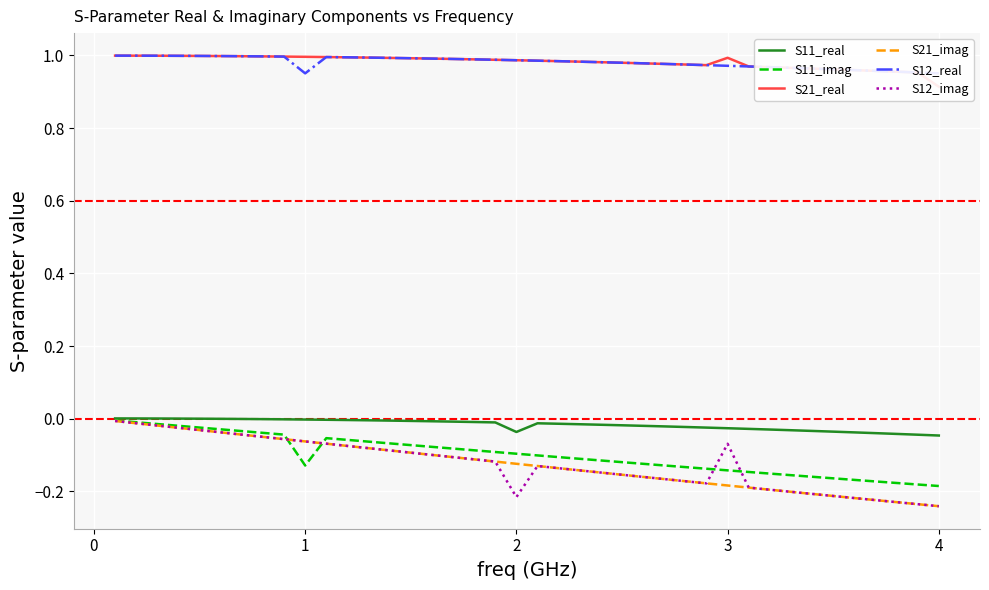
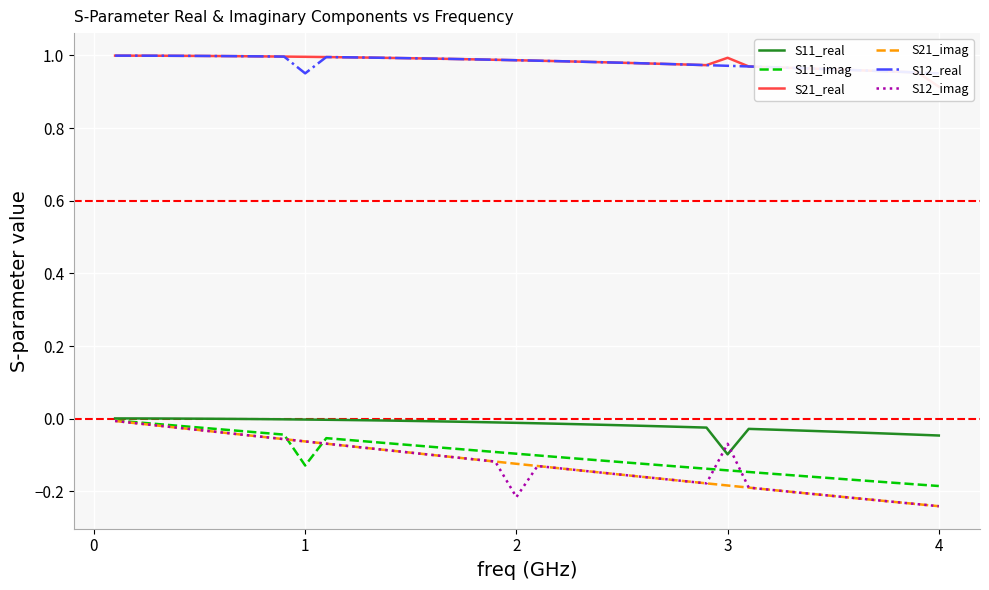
  {
    "S11_real": {
      "1": 0.00,
-     "2": -0.04,
-     "3": -0.03,
+     "2": -0.01,
+     "3": -0.10,
      "4": -0.05
    },
    "S11_imag": {
      "1": -0.13,
      "2": -0.10,
      "3": -0.14,
      "4": -0.19
    },
    "S21_real": {
      "1": 1.00,
      "3": 0.99
    },
    "S21_imag": {
      "2": -0.12,
      "3": -0.18
    },
    "S12_real": {
      "1": 0.95,
      "3": 0.97
    },
    "S12_imag": {
      "2": -0.22,
      "3": -0.07
    }
  }
